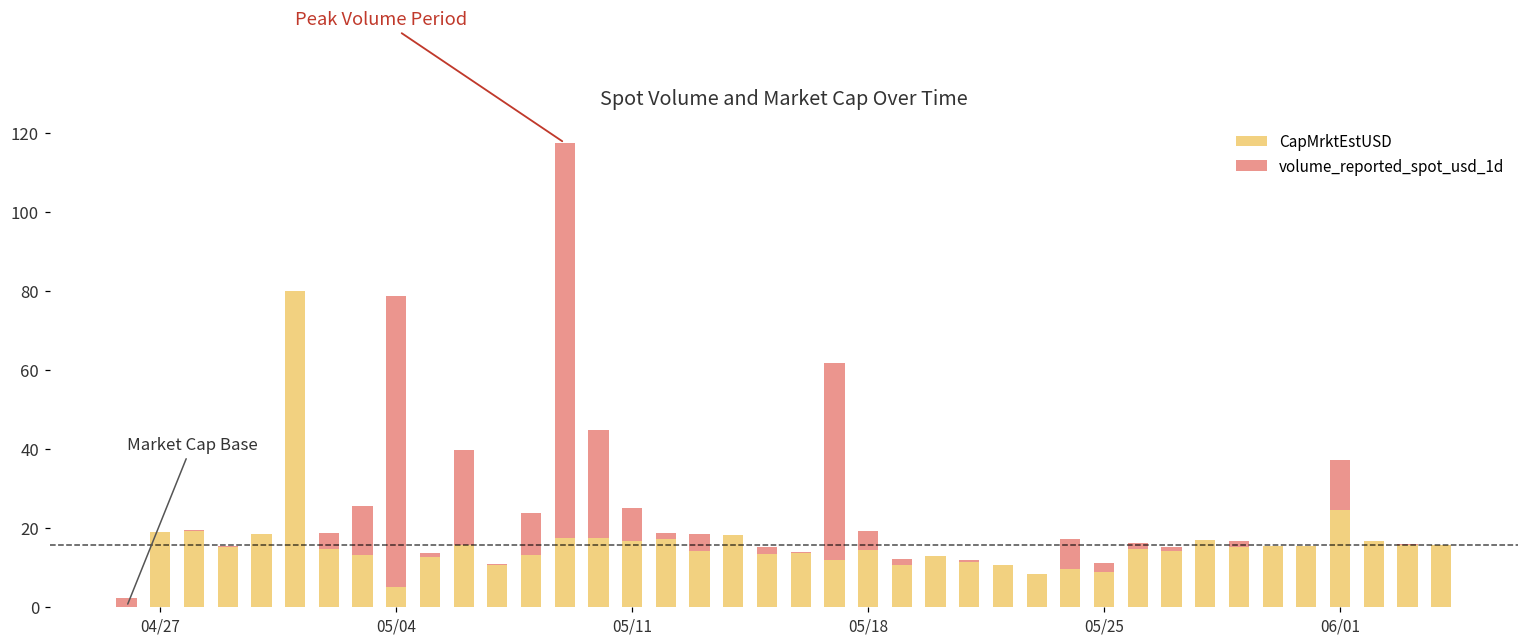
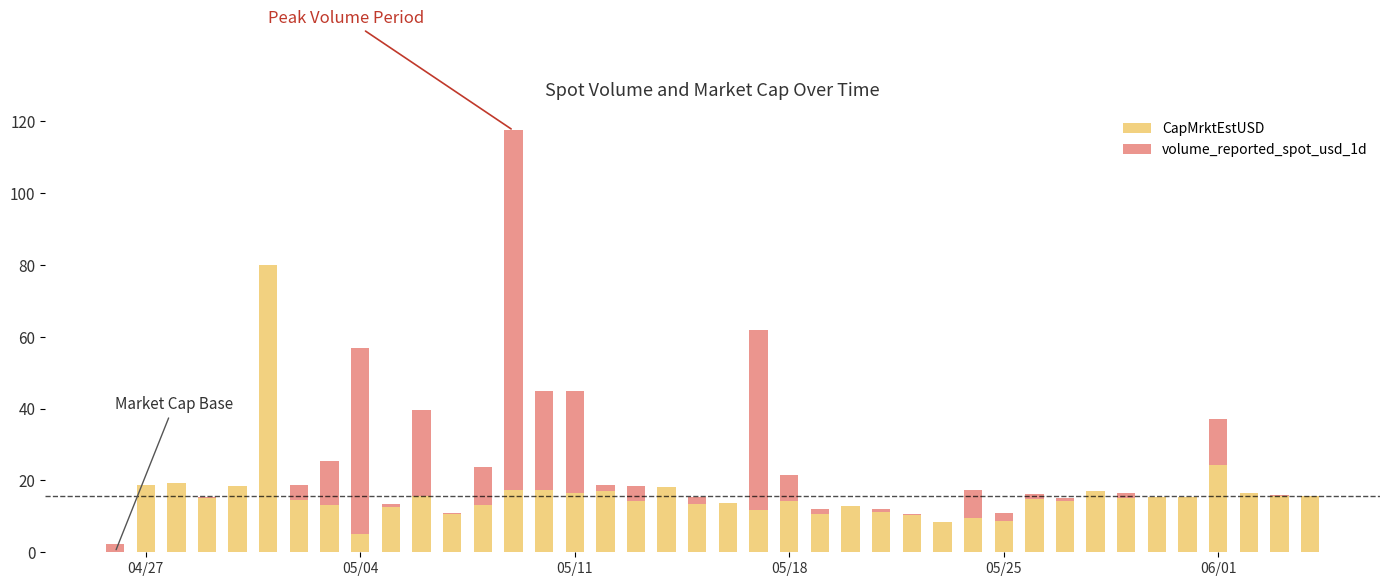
  {
    "CapMrktEstUSD": {
      "04/27": 19,
      "05/04": 5,
      "05/11": 17,
      "05/18": 14,
      "05/25": 9,
      "06/01": 24
    },
    "volume_reported_spot_usd_1d": {
-     "05/04": 74,
-     "05/11": 8,
-     "05/18": 5,
+     "05/04": 52,
+     "05/11": 28,
+     "05/18": 7,
      "05/25": 2,
      "06/01": 13
    }
  }
